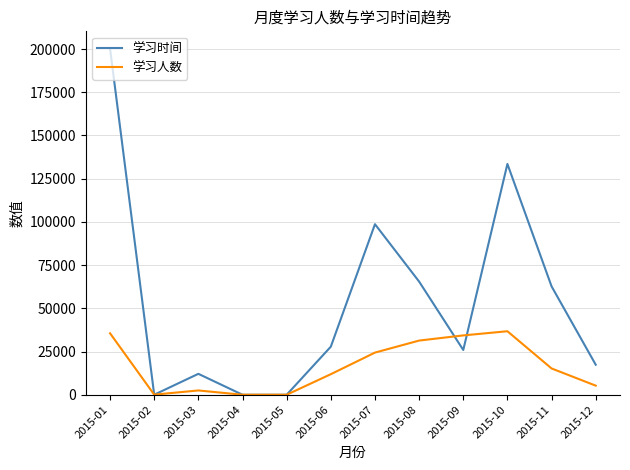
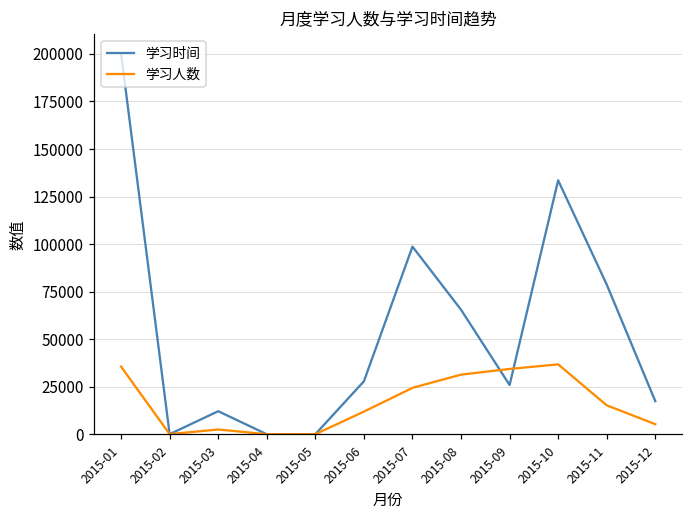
  {
    "学习时间": {
      "2015-03": 12000,
      "2015-06": 28000,
      "2015-07": 99000,
      "2015-08": 65000,
      "2015-09": 26000,
      "2015-10": 134000,
-     "2015-11": 63000,
+     "2015-11": 79000,
      "2015-12": 17000
    },
    "学习人数": {
      "2015-01": 36000,
      "2015-03": 2000,
      "2015-06": 12000,
      "2015-07": 24000,
      "2015-08": 31000,
      "2015-09": 34000,
      "2015-10": 37000,
      "2015-11": 15000,
      "2015-12": 5000
    }
  }
